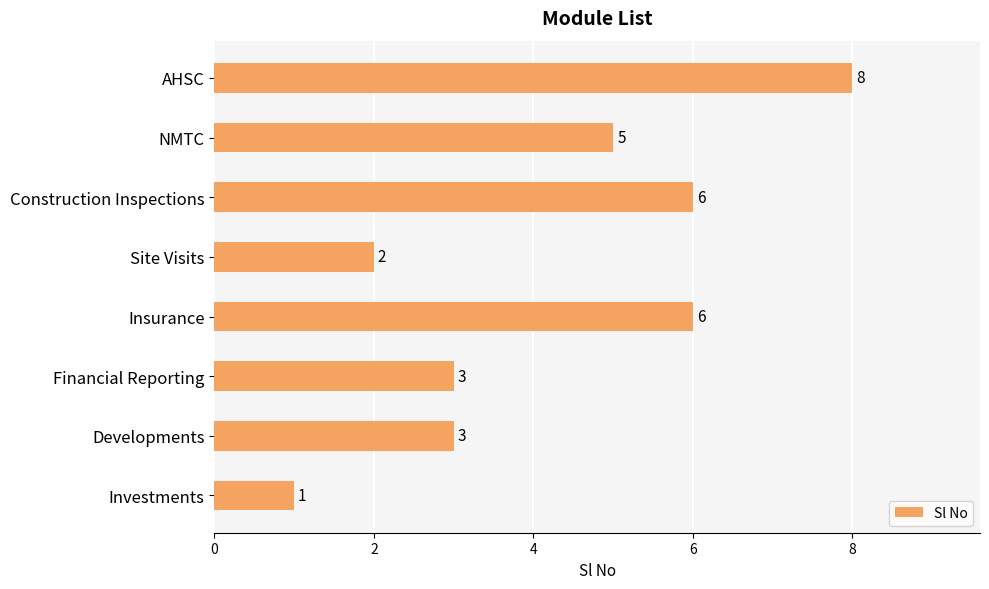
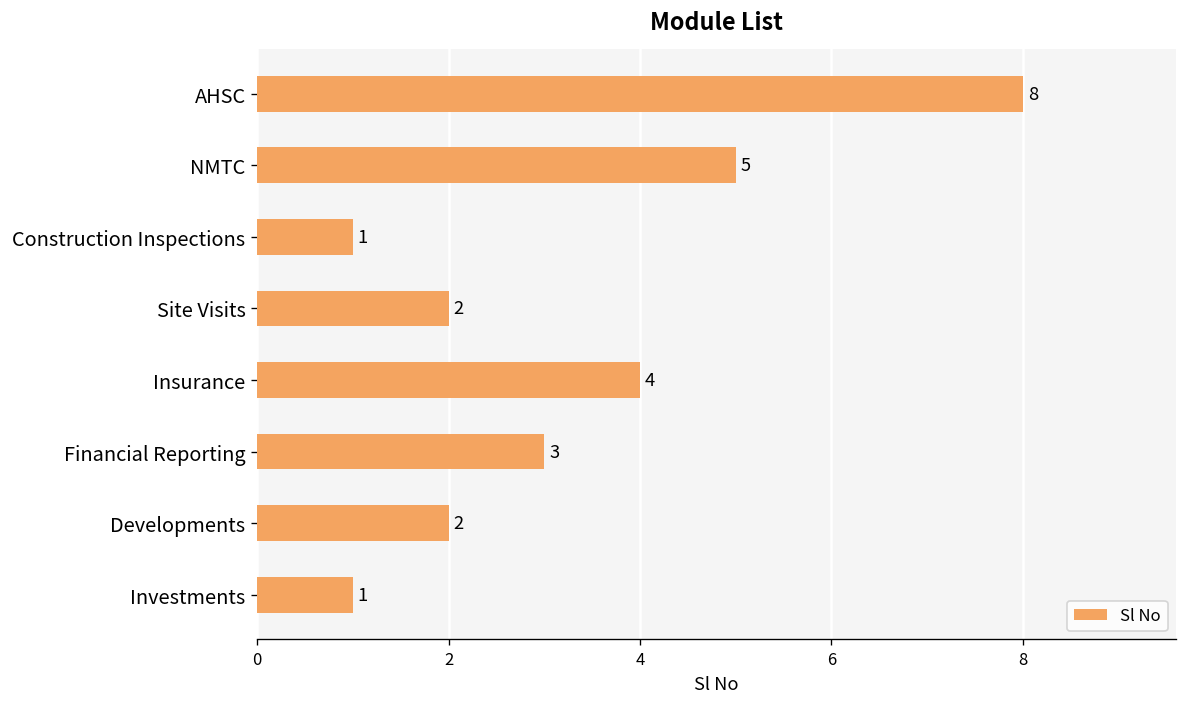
  {
    "AHSC": 8,
    "NMTC": 5,
-   "Construction Inspections": 6,
+   "Construction Inspections": 1,
    "Site Visits": 2,
-   "Insurance": 6,
+   "Insurance": 4,
    "Financial Reporting": 3,
-   "Developments": 3,
+   "Developments": 2,
    "Investments": 1
  }
